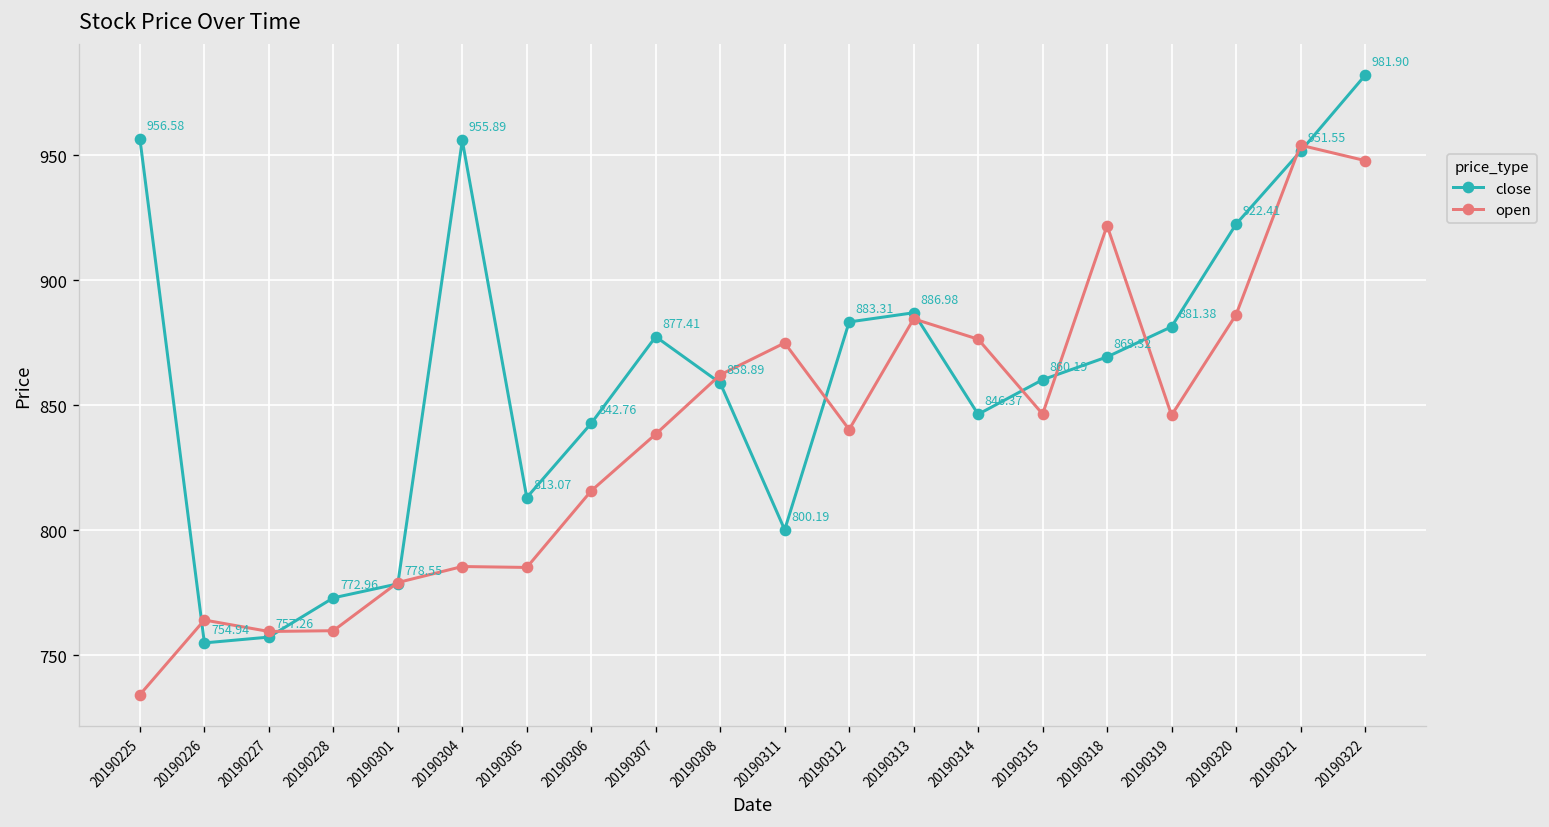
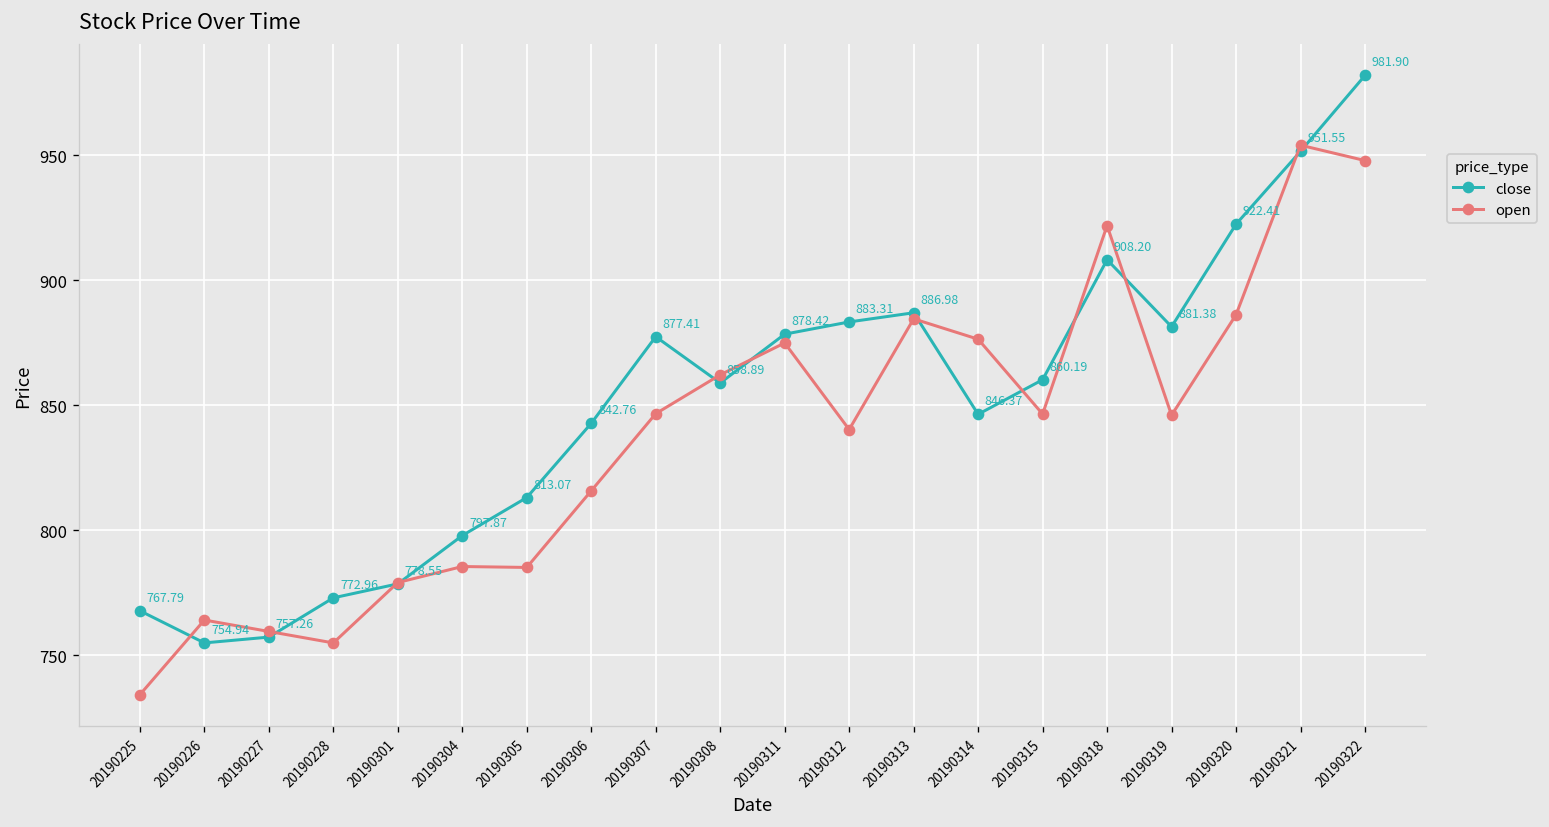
  {
    "close": {
-     "20190225": 956.58,
+     "20190225": 767.79,
      "20190226": 754.94,
      "20190227": 757.26,
      "20190228": 772.96,
-     "20190304": 955.89,
+     "20190304": 797.87,
      "20190305": 813.07,
      "20190306": 842.76,
      "20190307": 877.41,
      "20190308": 858.89,
-     "20190311": 800.19,
+     "20190311": 878.42,
      "20190312": 883.31,
      "20190313": 886.98,
      "20190314": 846.37,
      "20190315": 860.19,
-     "20190318": 869.32,
+     "20190318": 908.20,
      "20190319": 881.38,
      "20190320": 922.41,
      "20190321": 951.55,
      "20190322": 981.90
    },
    "open": {
      "20190225": 734,
-     "20190228": 760,
+     "20190228": 755,
      "20190304": 785,
      "20190305": 785,
      "20190306": 816,
-     "20190307": 838,
+     "20190307": 847,
      "20190311": 875,
      "20190312": 840,
      "20190313": 885,
      "20190314": 876,
      "20190315": 846,
      "20190318": 922,
      "20190319": 846,
      "20190320": 886,
      "20190322": 948
    }
  }
